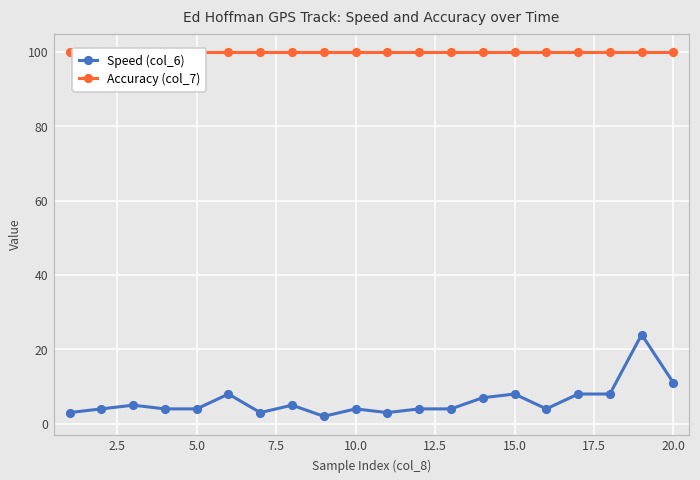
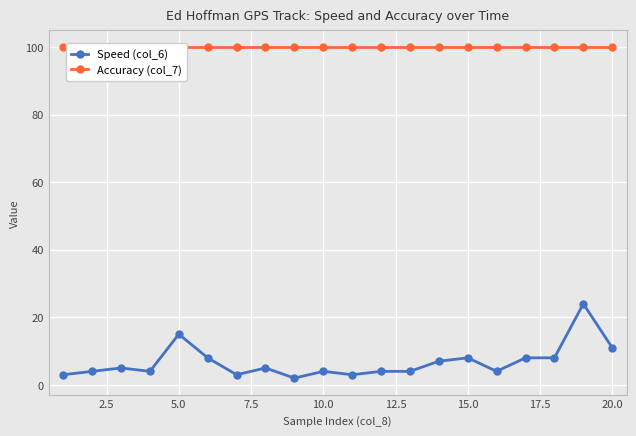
  {
    "Speed (col_6)": {
-     "5.0": 4,
+     "5.0": 15,
      "10.0": 4,
      "15.0": 8,
      "20.0": 11
    },
    "Accuracy (col_7)": {
      "10.0": 100,
      "15.0": 100,
      "20.0": 100
    }
  }
